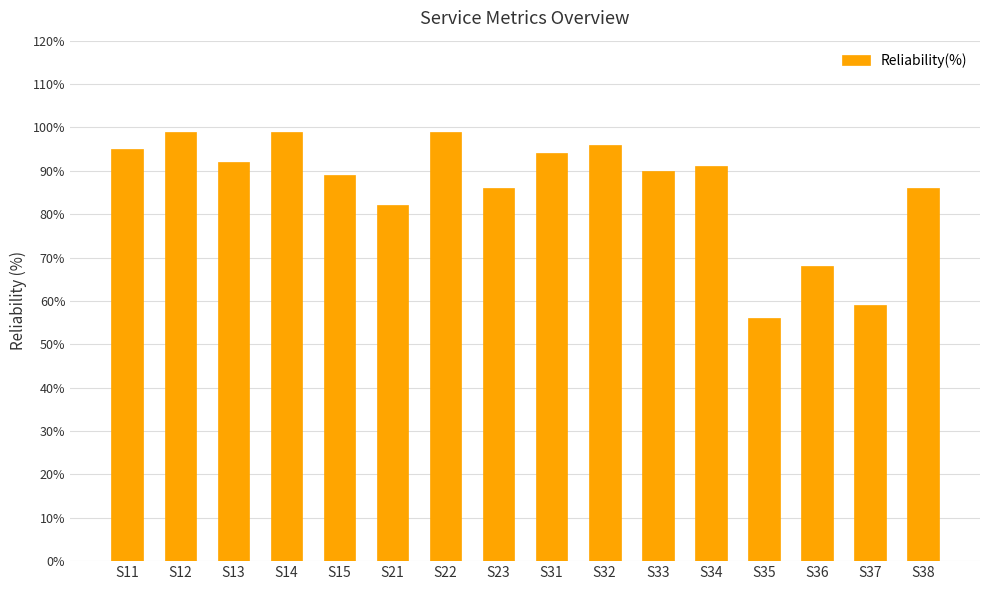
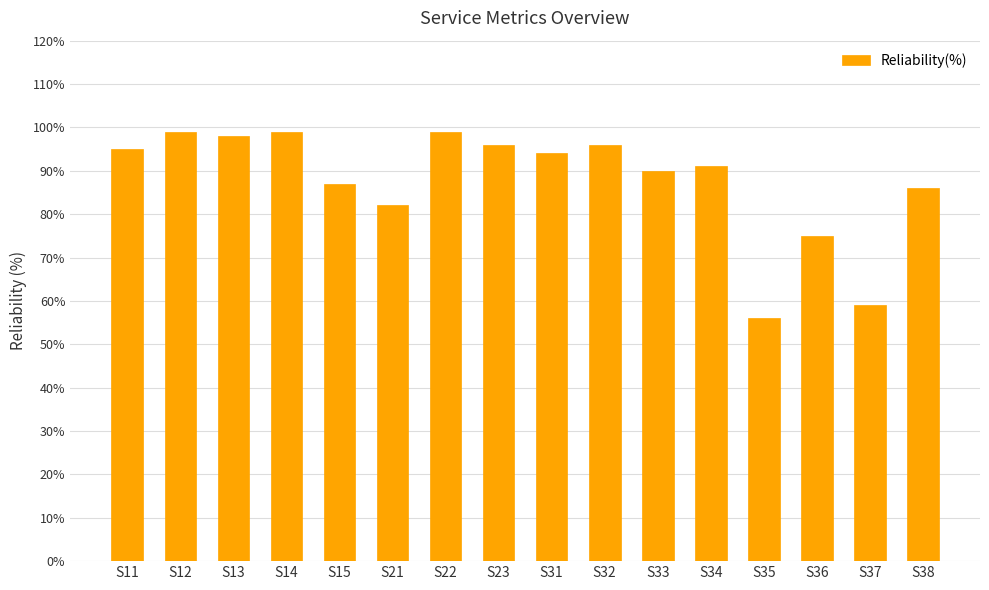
  {
    "S11": "95%",
    "S12": "99%",
-   "S13": "92%",
+   "S13": "98%",
    "S14": "99%",
-   "S15": "89%",
+   "S15": "87%",
    "S21": "82%",
    "S22": "99%",
-   "S23": "86%",
+   "S23": "96%",
    "S31": "94%",
    "S32": "96%",
    "S33": "90%",
    "S34": "91%",
    "S35": "56%",
-   "S36": "68%",
+   "S36": "75%",
    "S37": "59%",
    "S38": "86%"
  }
